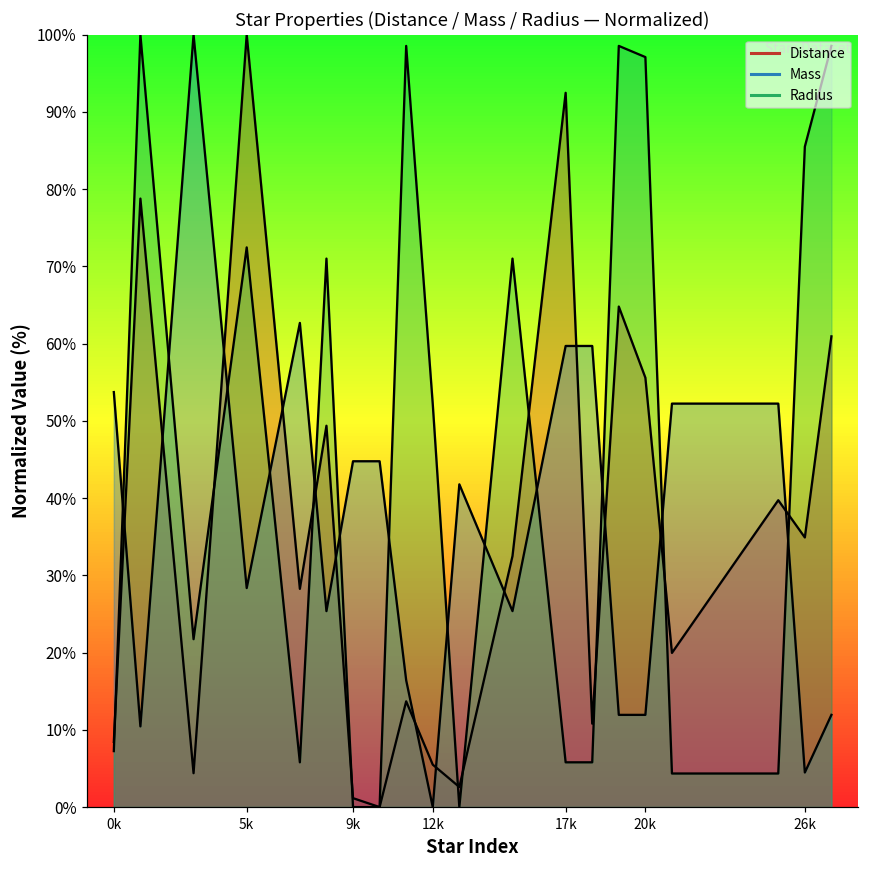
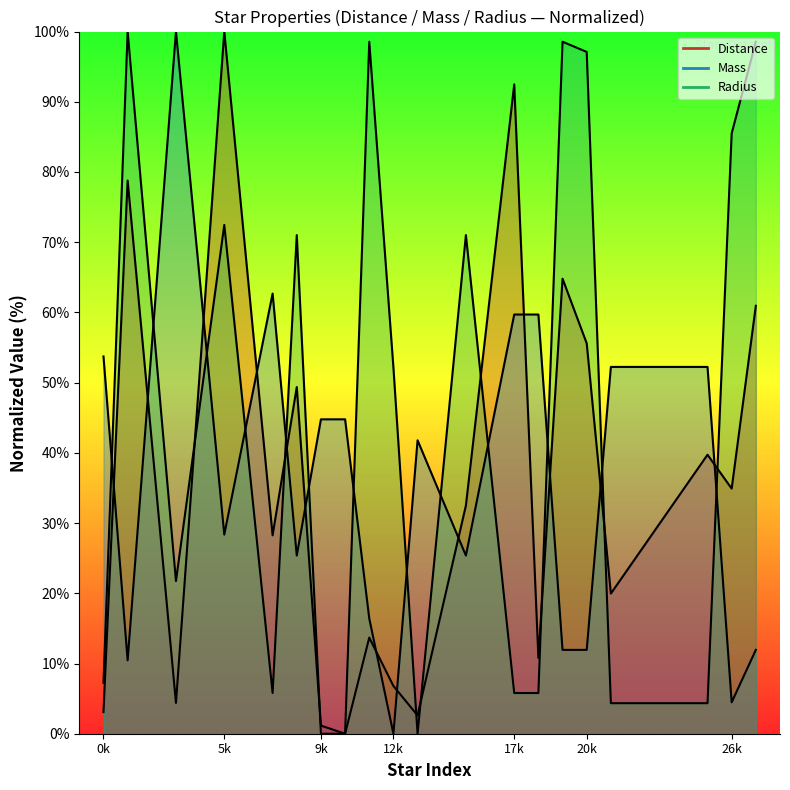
  {
    "Distance": {
-     "0k": "8%",
+     "0k": "3%",
      "5k": "100%",
      "9k": "1%",
-     "12k": "5%",
+     "12k": "7%",
      "17k": "92%",
      "20k": "56%",
      "26k": "35%"
    }
  }
